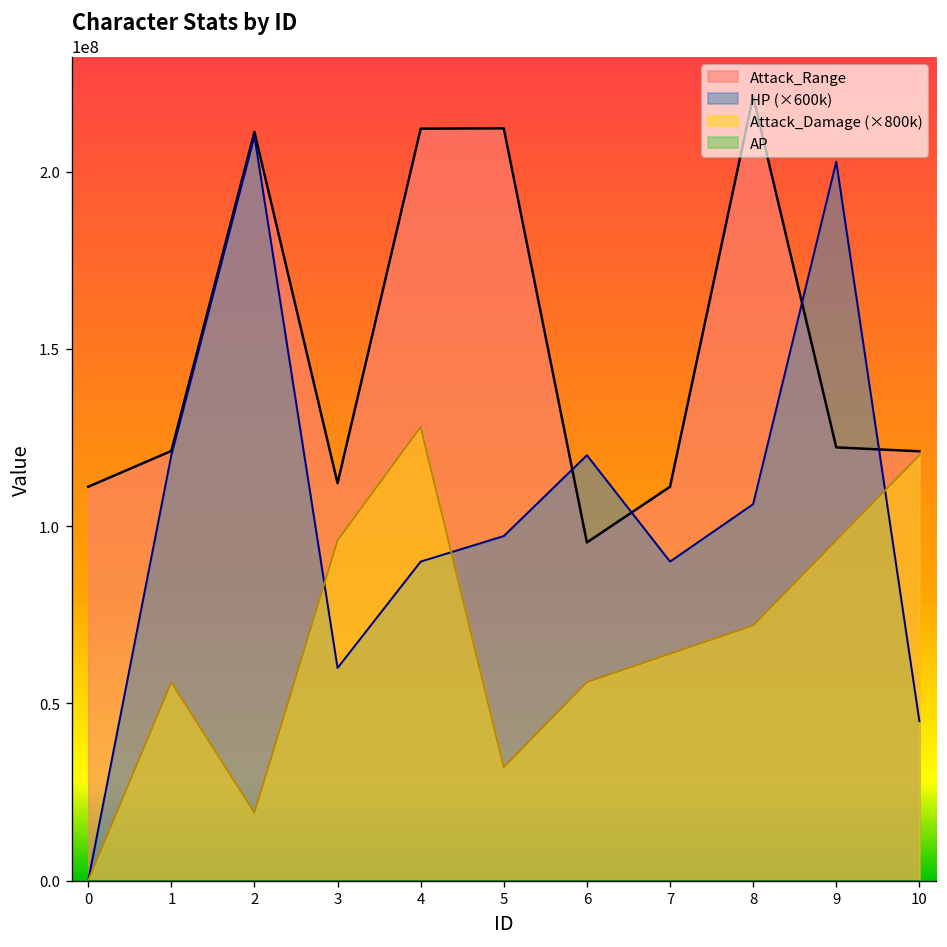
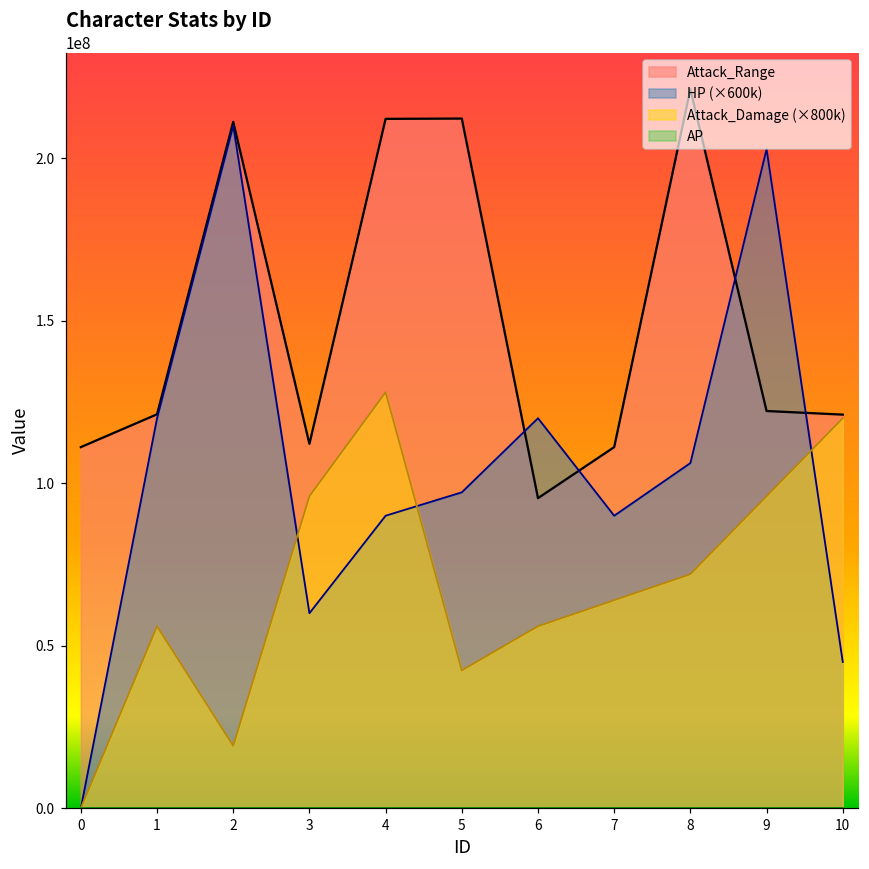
  {
    "Attack_Range": {
      "0": 111000000,
      "1": 121000000,
      "2": 211000000,
      "3": 112000000,
      "4": 212000000,
      "5": 212000000,
      "6": 95000000,
      "7": 111000000,
      "9": 122000000,
      "10": 121000000
    },
    "HP (×600k)": {
      "1": 120000000,
      "2": 210000000,
      "3": 60000000,
      "4": 90000000,
      "5": 97000000,
      "6": 120000000,
      "7": 90000000,
      "8": 106000000,
      "10": 45000000
    },
    "Attack_Damage (×800k)": {
      "1": 56000000,
      "2": 19000000,
      "3": 96000000,
      "4": 128000000,
-     "5": 32000000,
+     "5": 42000000,
      "6": 56000000,
      "7": 64000000,
      "8": 72000000,
      "9": 96000000,
      "10": 120000000
    },
    "AP": {
      "1": 0,
      "2": 0,
      "3": 0,
      "4": 0,
      "5": 0,
      "6": 0,
      "7": 0,
      "8": 0,
      "9": 0,
      "10": 0
    }
  }
